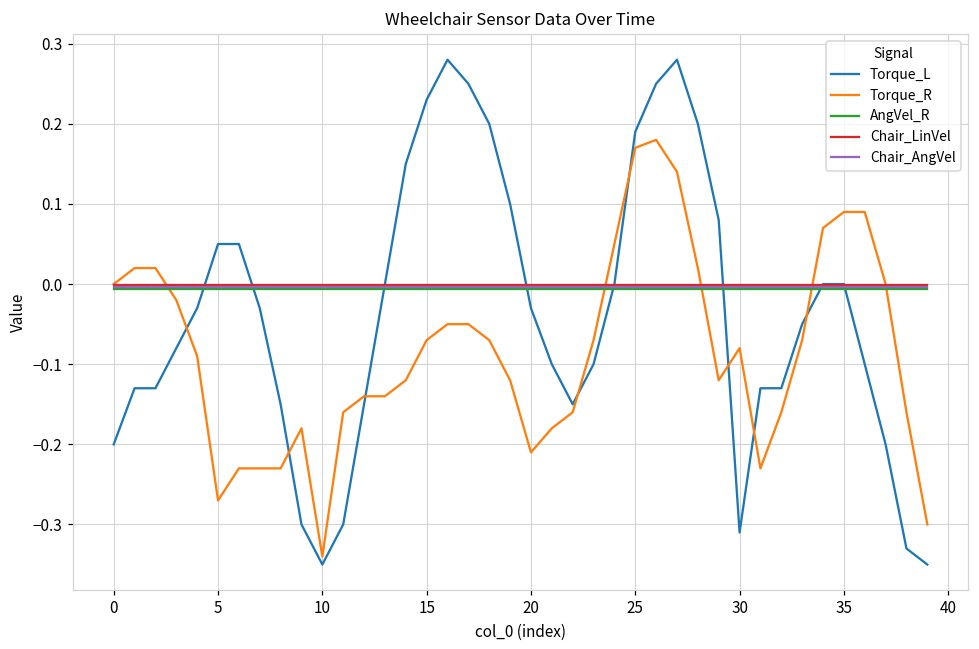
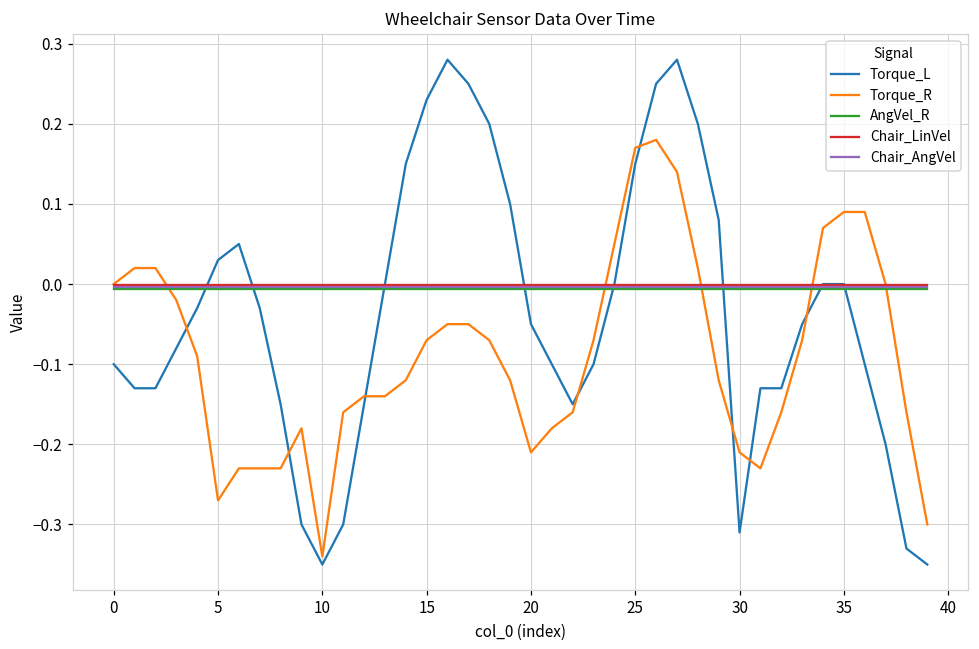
  {
    "Torque_L": {
-     "0": -0.2,
-     "5": 0.05,
+     "0": -0.1,
+     "5": 0.03,
      "10": -0.35,
      "15": 0.23,
-     "20": -0.03,
-     "25": 0.19,
+     "20": -0.05,
+     "25": 0.15,
      "30": -0.31
    },
    "Torque_R": {
      "5": -0.27,
      "10": -0.34,
      "15": -0.07,
      "20": -0.21,
      "25": 0.17,
-     "30": -0.08,
+     "30": -0.21,
      "35": 0.09
    }
  }
